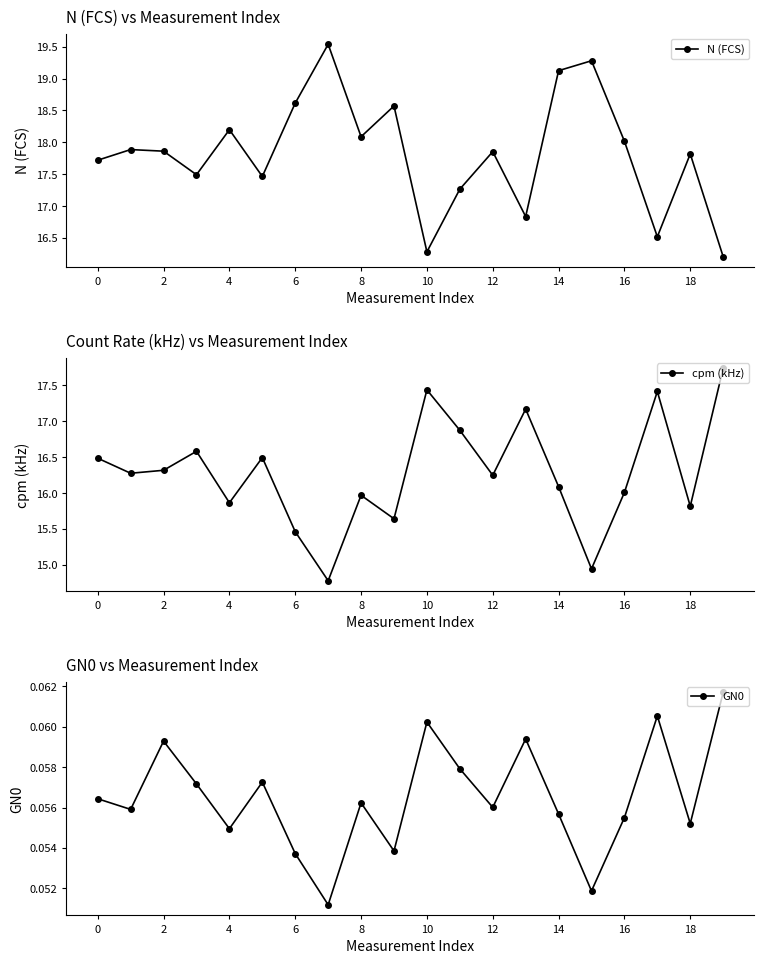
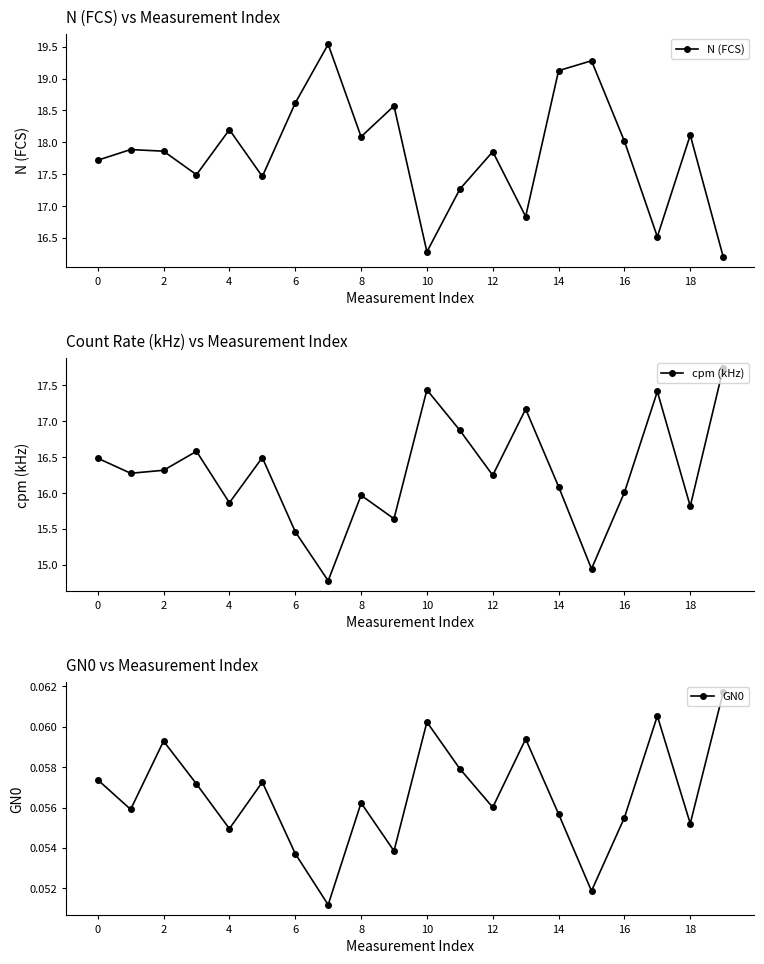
  {
    "N (FCS) vs Measurement Index": {
      "0": 17.7,
      "2": 17.9,
      "4": 18.2,
      "6": 18.6,
      "8": 18.1,
      "10": 16.3,
      "12": 17.9,
      "14": 19.1,
      "16": 18.0,
-     "18": 17.8
+     "18": 18.1
    },
    "Count Rate (kHz) vs Measurement Index": {
      "0": 16.5,
      "2": 16.3,
      "4": 15.9,
      "6": 15.5,
      "8": 16.0,
      "10": 17.4,
      "12": 16.2,
      "14": 16.1,
      "16": 16.0,
      "18": 15.8
    },
    "GN0 vs Measurement Index": {
-     "0": 0.0564,
+     "0": 0.0574,
      "2": 0.0593,
      "4": 0.0550,
      "6": 0.0537,
      "8": 0.0562,
      "10": 0.0602,
      "12": 0.0560,
      "14": 0.0557,
      "16": 0.0555,
      "18": 0.0552
    }
  }
